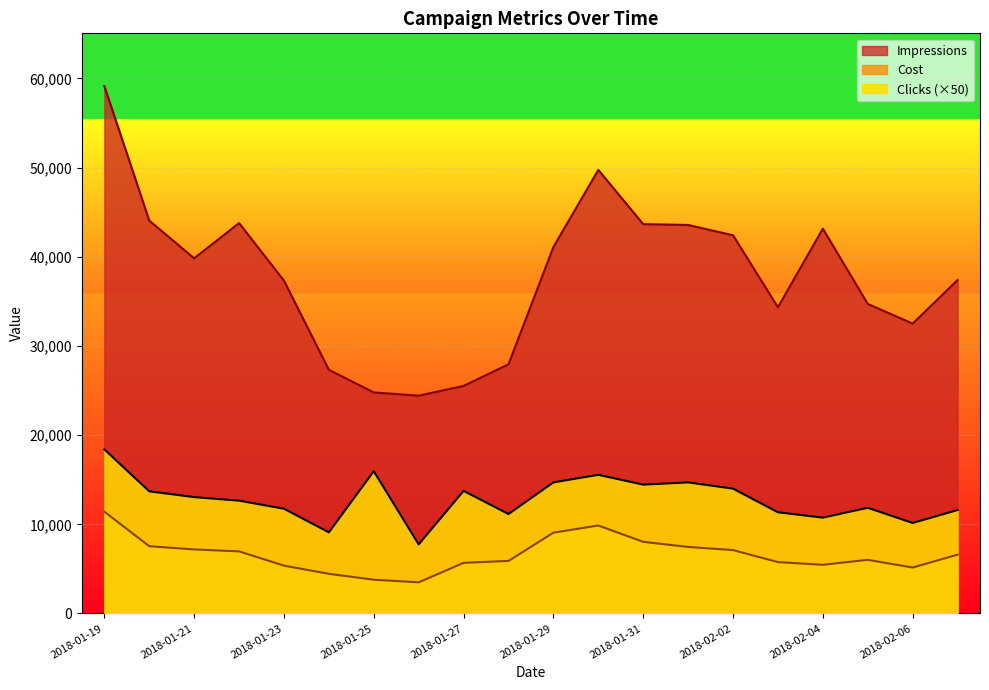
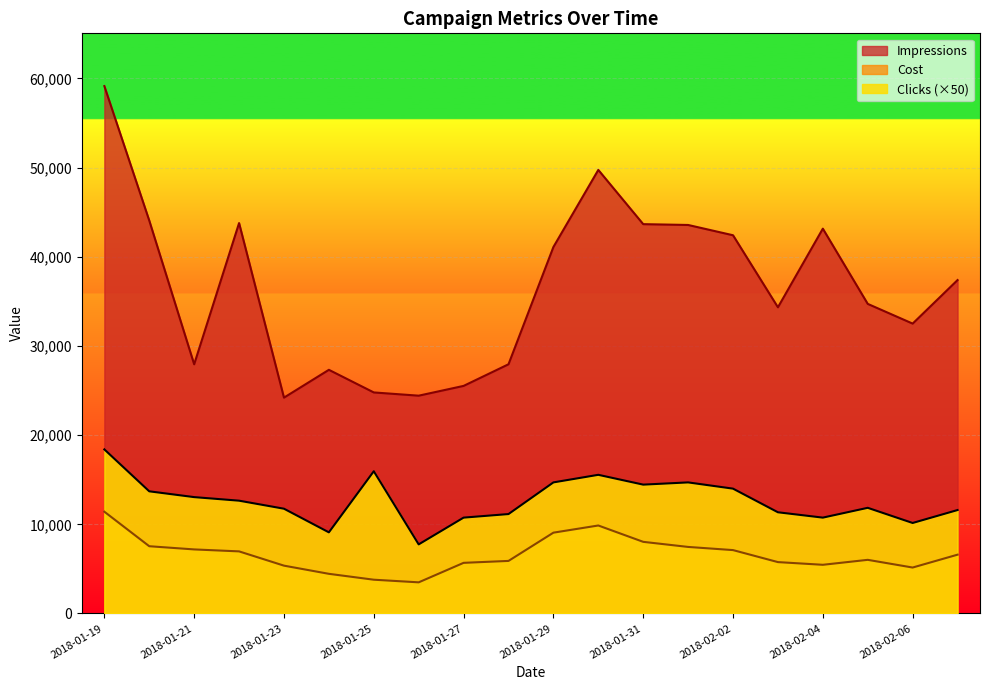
  {
    "Impressions": {
      "2018-01-19": "59,000",
-     "2018-01-21": "40,000",
-     "2018-01-23": "37,000",
+     "2018-01-21": "28,000",
+     "2018-01-23": "24,000",
      "2018-01-25": "25,000",
      "2018-01-27": "26,000",
      "2018-01-29": "41,000",
      "2018-01-31": "44,000",
      "2018-02-02": "42,000",
      "2018-02-04": "43,000",
      "2018-02-06": "33,000"
    },
    "Cost": {
      "2018-01-19": "11,000",
      "2018-01-21": "7,000",
      "2018-01-23": "5,000",
      "2018-01-25": "4,000",
      "2018-01-27": "6,000",
      "2018-01-29": "9,000",
      "2018-01-31": "8,000",
      "2018-02-02": "7,000",
      "2018-02-04": "5,000",
      "2018-02-06": "5,000"
    },
    "Clicks (×50)": {
      "2018-01-19": "18,000",
      "2018-01-21": "13,000",
      "2018-01-23": "12,000",
      "2018-01-25": "16,000",
-     "2018-01-27": "14,000",
+     "2018-01-27": "11,000",
      "2018-01-29": "15,000",
      "2018-01-31": "14,000",
      "2018-02-02": "14,000",
      "2018-02-04": "11,000",
      "2018-02-06": "10,000"
    }
  }
